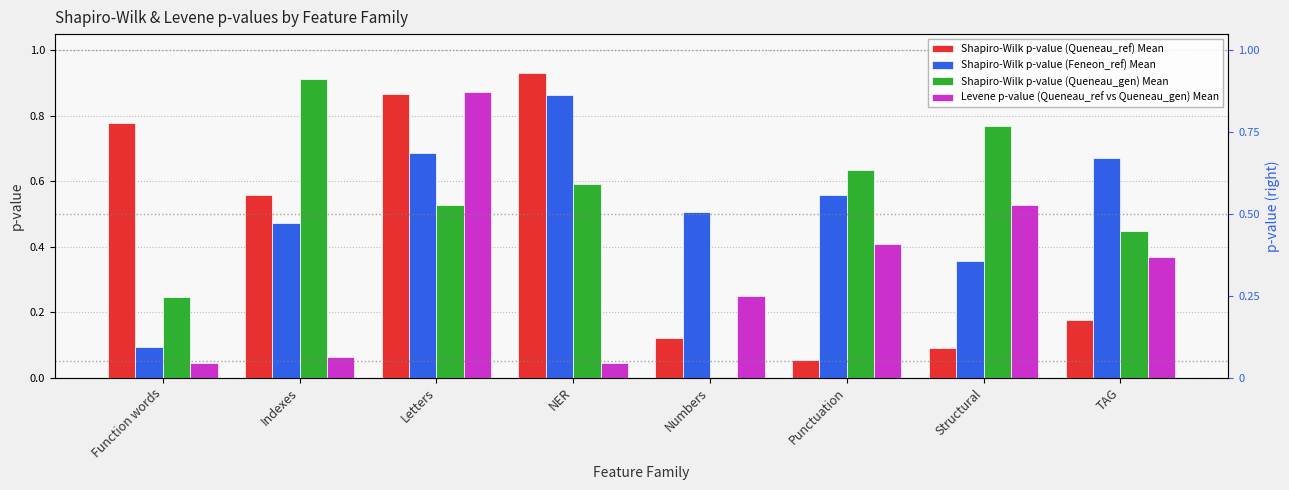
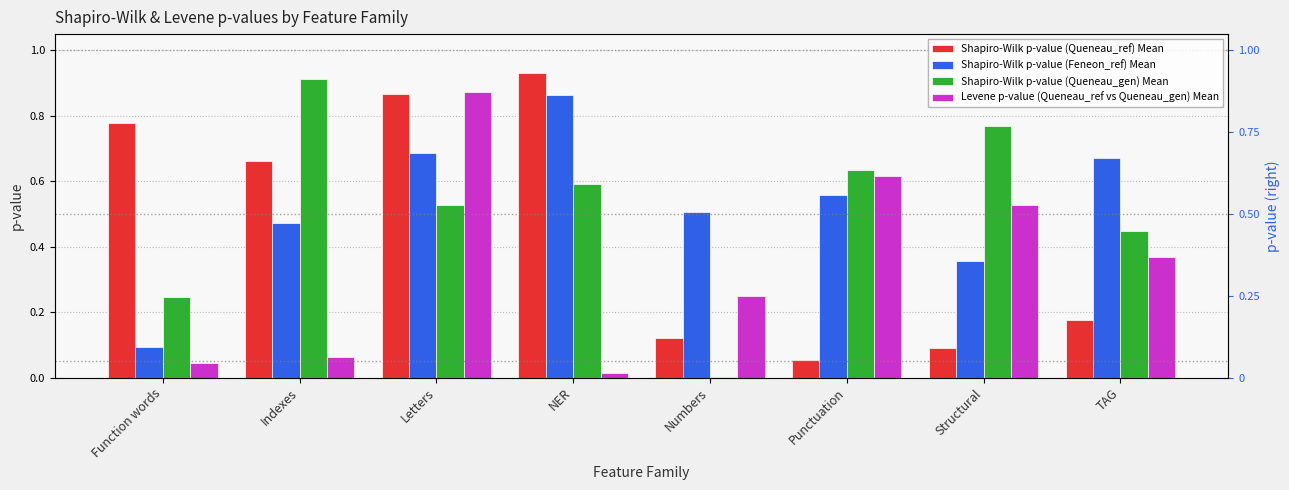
  {
    "Shapiro-Wilk p-value (Queneau_ref) Mean": {
      "Function words": 0.78,
-     "Indexes": 0.56,
+     "Indexes": 0.66,
      "Letters": 0.87,
      "NER": 0.93,
      "Numbers": 0.12,
      "Punctuation": 0.05,
      "Structural": 0.09,
      "TAG": 0.18
    },
    "Shapiro-Wilk p-value (Feneon_ref) Mean": {
      "Function words": 0.09,
      "Indexes": 0.47,
      "Letters": 0.69,
      "NER": 0.87,
      "Numbers": 0.51,
      "Punctuation": 0.56,
      "Structural": 0.36,
      "TAG": 0.67
    },
    "Shapiro-Wilk p-value (Queneau_gen) Mean": {
      "Function words": 0.25,
      "Indexes": 0.91,
      "Letters": 0.53,
      "NER": 0.59,
      "Punctuation": 0.63,
      "Structural": 0.77,
      "TAG": 0.45
    },
    "Levene p-value (Queneau_ref vs Queneau_gen) Mean": {
      "Function words": 0.04,
      "Indexes": 0.06,
      "Letters": 0.87,
-     "NER": 0.04,
+     "NER": 0.01,
      "Numbers": 0.25,
-     "Punctuation": 0.41,
+     "Punctuation": 0.62,
      "Structural": 0.53,
      "TAG": 0.37
    }
  }
